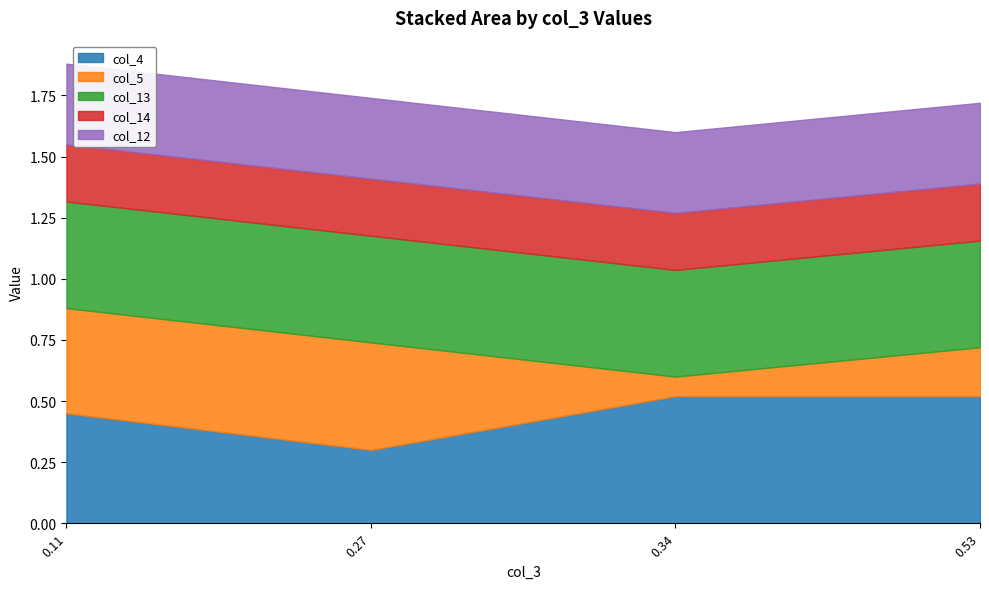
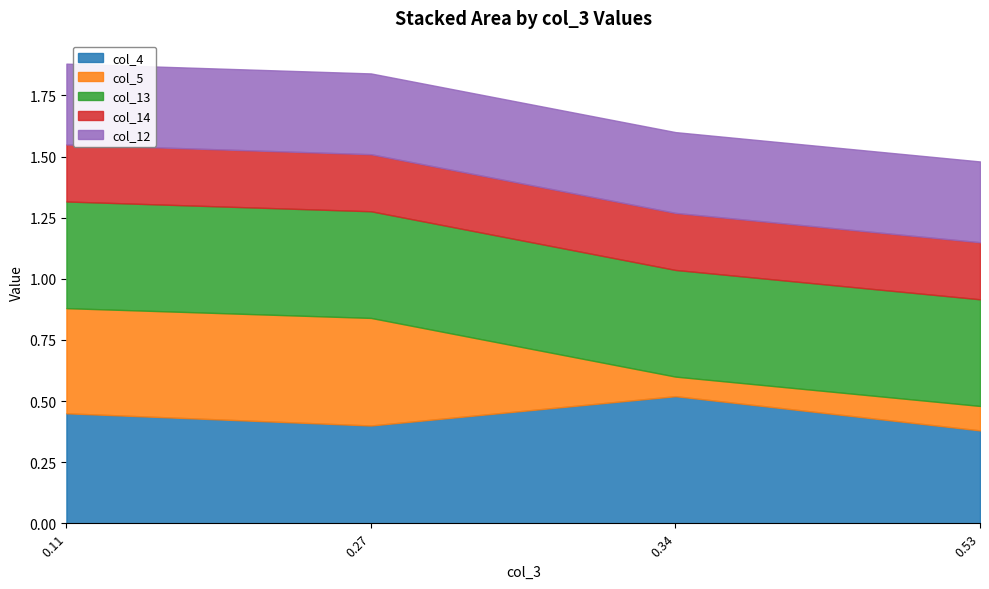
  {
    "col_4": {
      "0.11": 0.45,
-     "0.27": 0.3,
+     "0.27": 0.4,
      "0.34": 0.52,
-     "0.53": 0.52
+     "0.53": 0.38
    },
    "col_5": {
      "0.11": 0.43,
      "0.27": 0.44,
      "0.34": 0.08,
-     "0.53": 0.2
+     "0.53": 0.1
    },
    "col_13": {
      "0.11": 0.44,
      "0.27": 0.44,
      "0.34": 0.44,
      "0.53": 0.44
    },
    "col_14": {
      "0.11": 0.23,
      "0.27": 0.23,
      "0.34": 0.23,
      "0.53": 0.23
    },
    "col_12": {
      "0.11": 0.33,
      "0.27": 0.33,
      "0.34": 0.33,
      "0.53": 0.33
    }
  }
